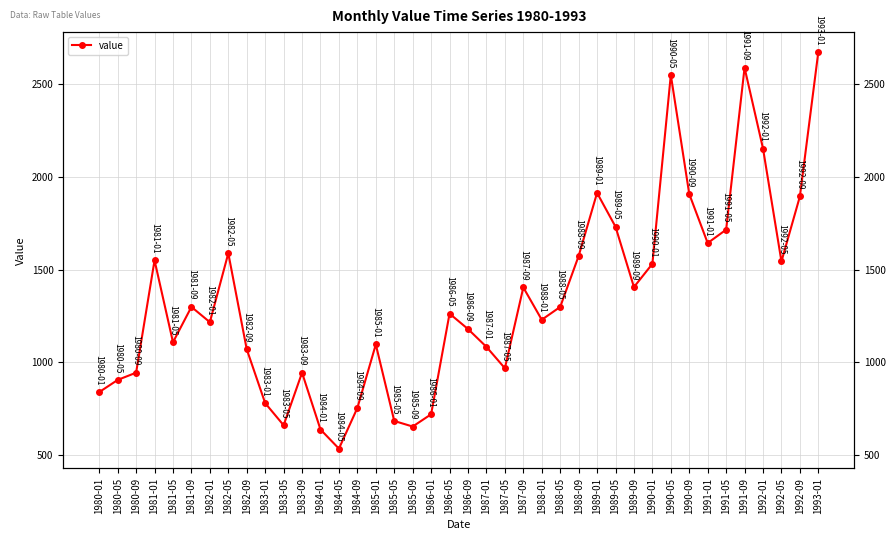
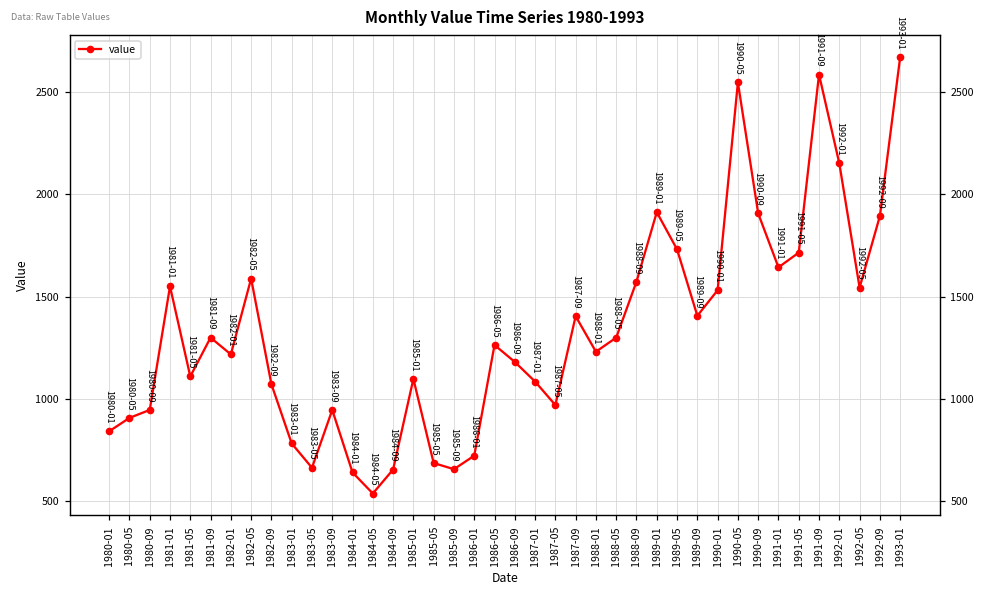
  {
-   "1984-09": 760
+   "1984-09": 650
  }
